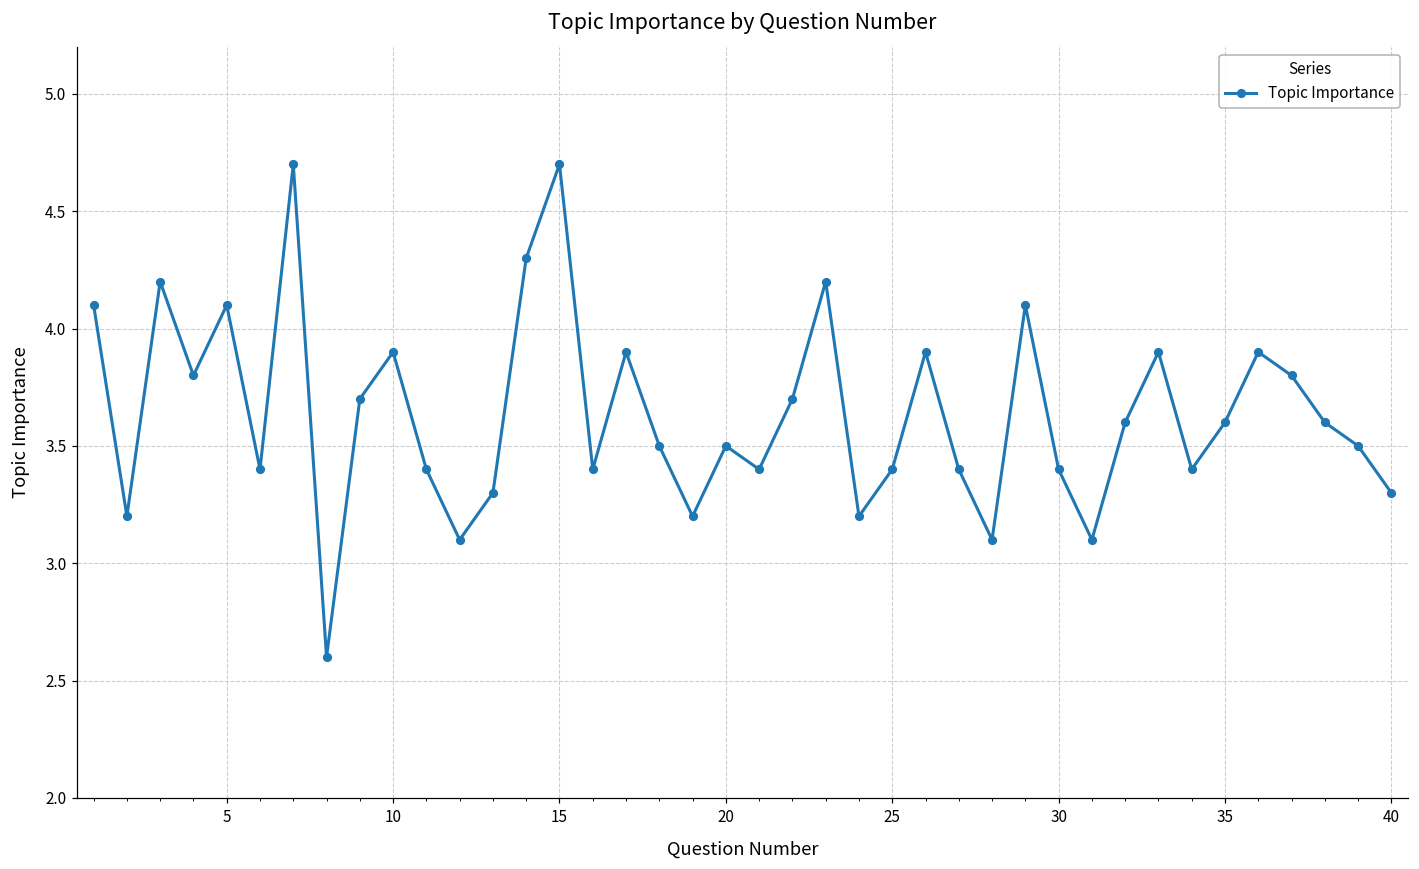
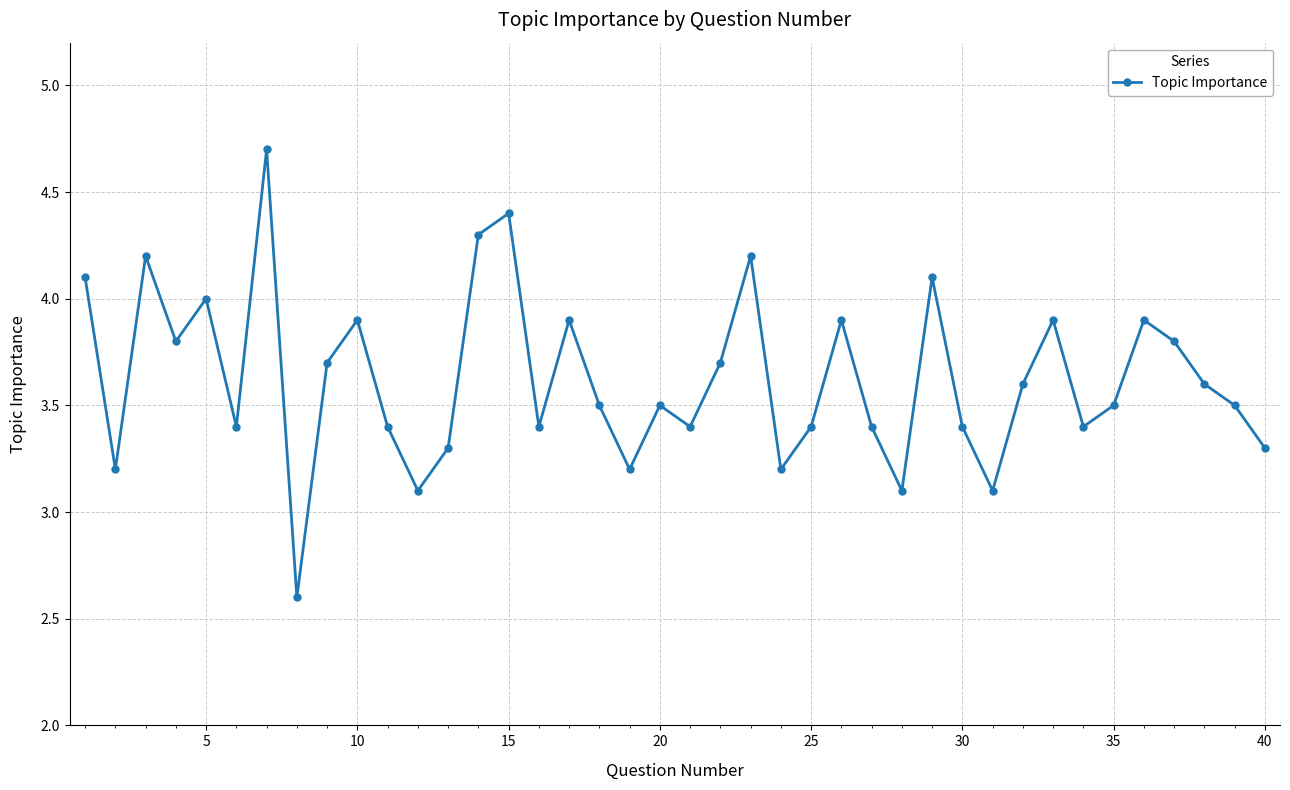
  {
-   "5": 4.1,
+   "5": 4.0,
    "10": 3.9,
-   "15": 4.7,
+   "15": 4.4,
    "20": 3.5,
    "25": 3.4,
    "30": 3.4,
-   "35": 3.6,
+   "35": 3.5,
    "40": 3.3
  }
